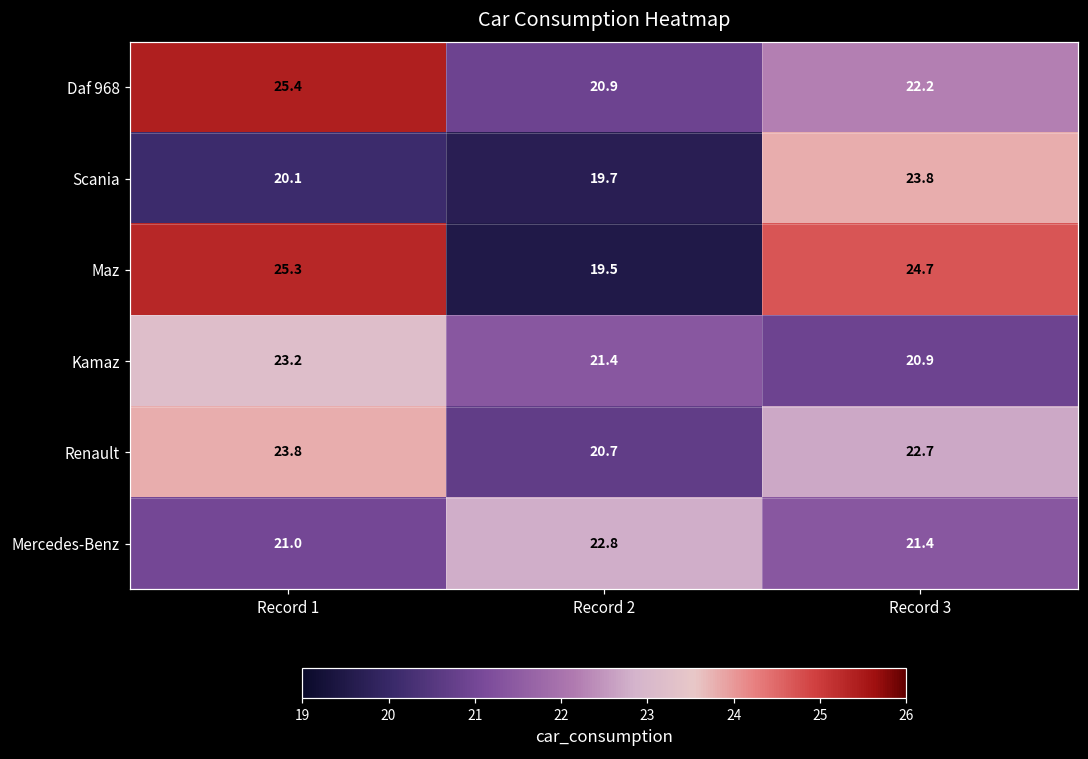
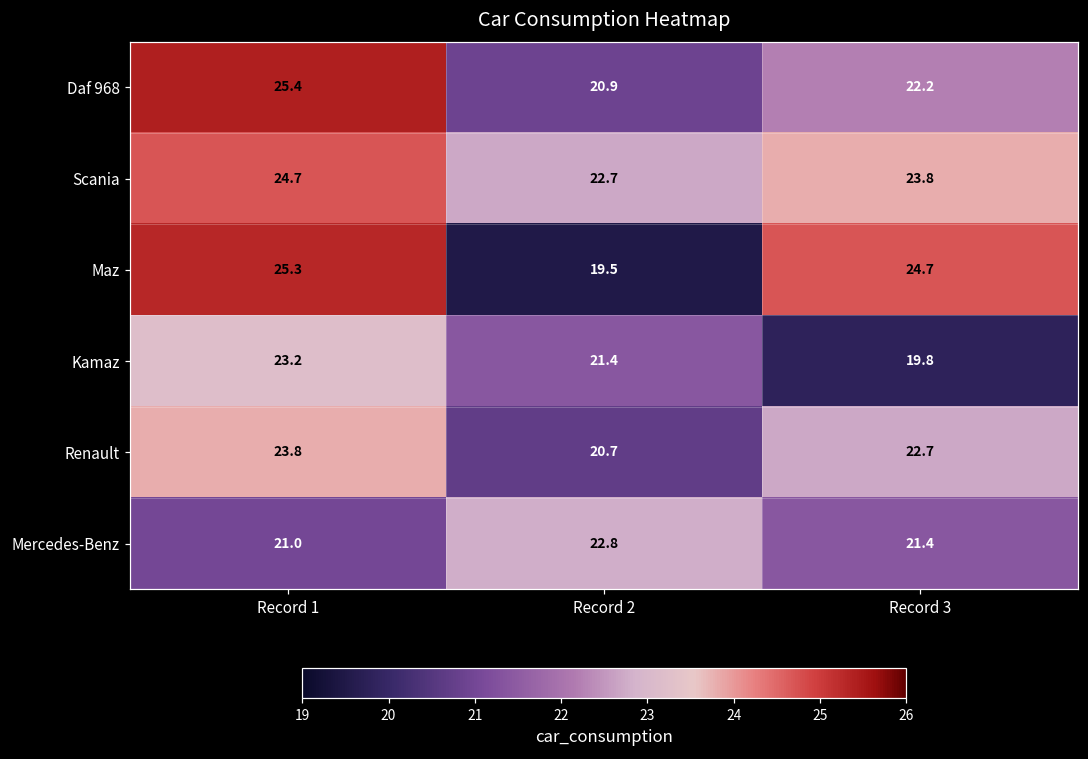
  {
    "Daf 968": {
      "Record 1": 25.4,
      "Record 2": 20.9,
      "Record 3": 22.2
    },
    "Scania": {
-     "Record 1": 20.1,
-     "Record 2": 19.7,
+     "Record 1": 24.7,
+     "Record 2": 22.7,
      "Record 3": 23.8
    },
    "Maz": {
      "Record 1": 25.3,
      "Record 2": 19.5,
      "Record 3": 24.7
    },
    "Kamaz": {
      "Record 1": 23.2,
      "Record 2": 21.4,
-     "Record 3": 20.9
+     "Record 3": 19.8
    },
    "Renault": {
      "Record 1": 23.8,
      "Record 2": 20.7,
      "Record 3": 22.7
    },
    "Mercedes-Benz": {
      "Record 1": 21.0,
      "Record 2": 22.8,
      "Record 3": 21.4
    }
  }
